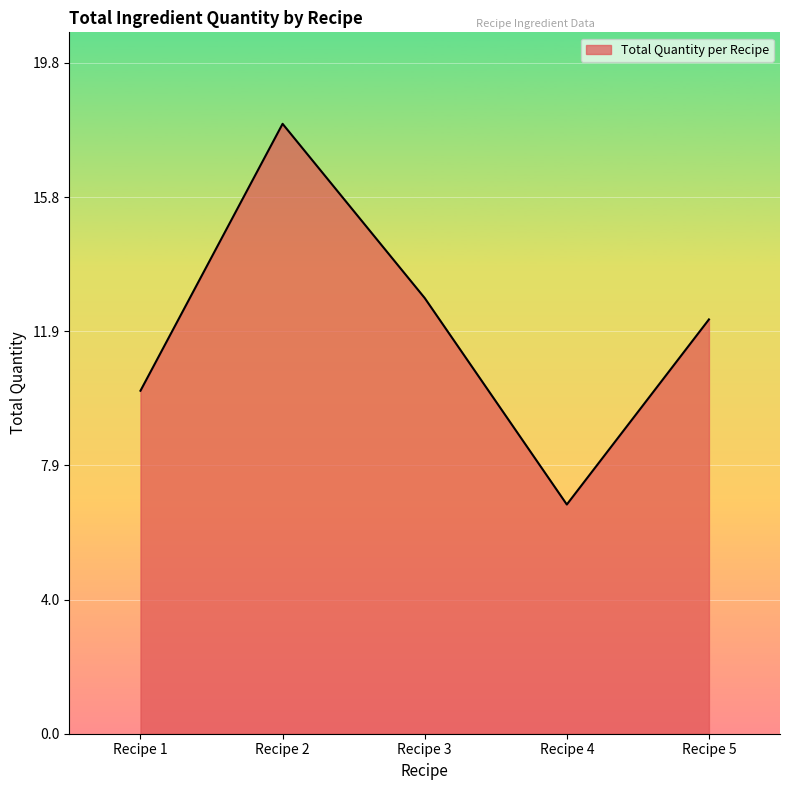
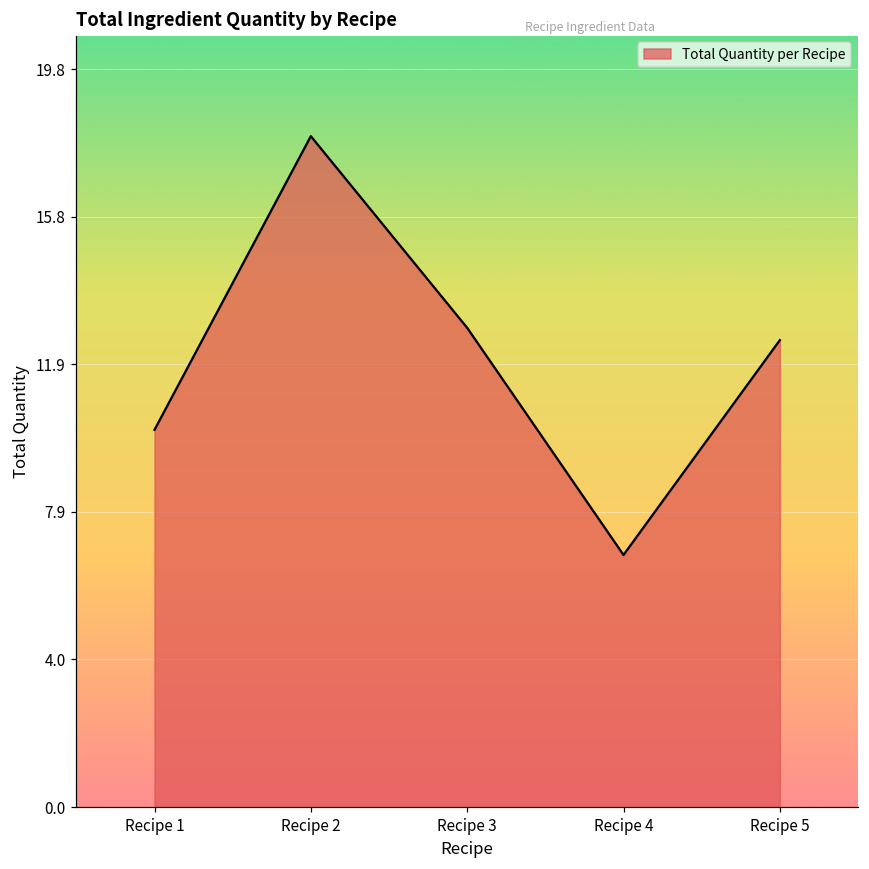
  {
    "Recipe 1": 10.1,
    "Recipe 2": 18.0,
    "Recipe 3": 12.8,
    "Recipe 4": 6.8,
-   "Recipe 5": 12.2
+   "Recipe 5": 12.5
  }
